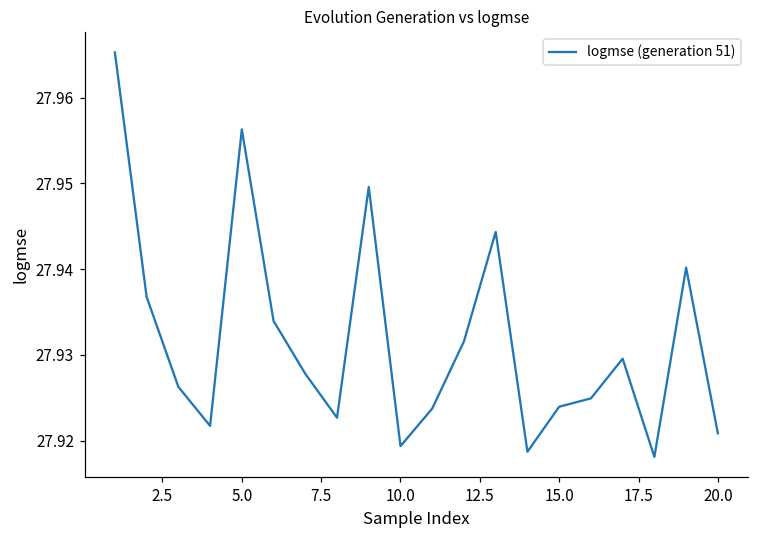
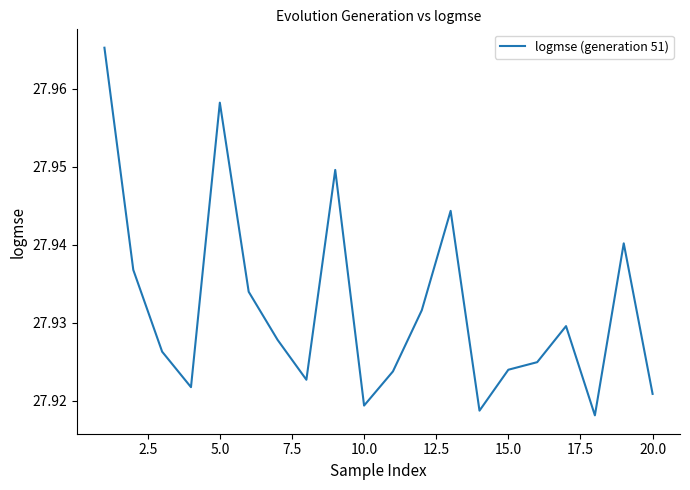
  {
-   "5.0": 27.956,
+   "5.0": 27.958,
    "10.0": 27.919,
    "15.0": 27.924,
    "20.0": 27.921
  }
